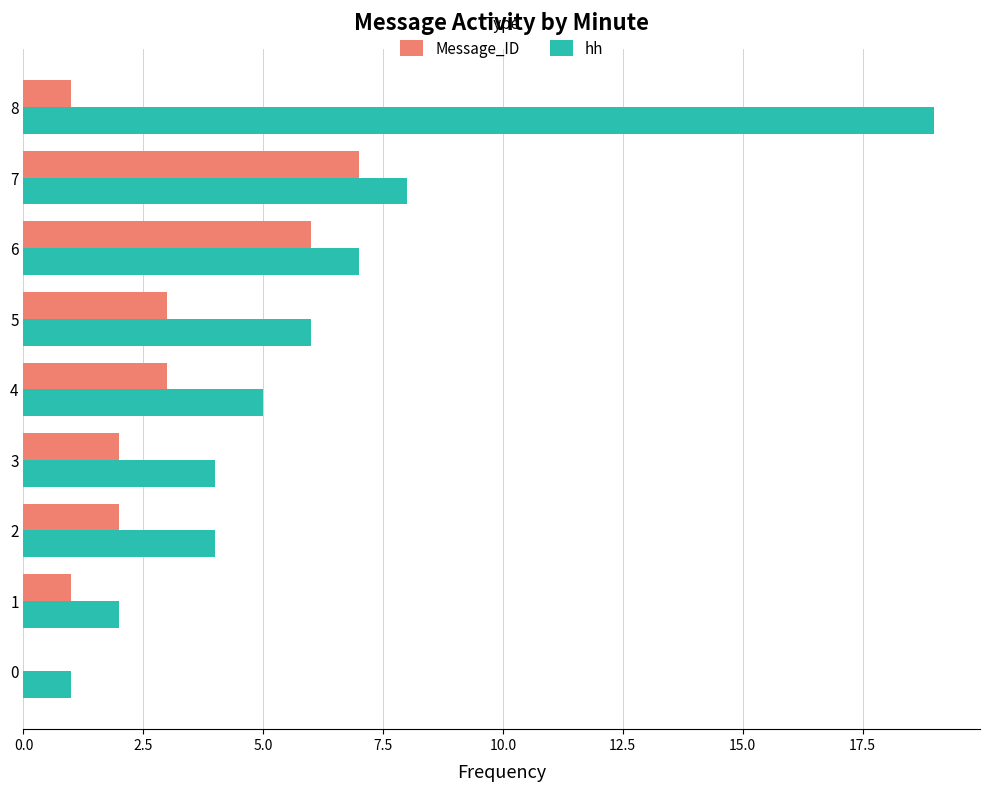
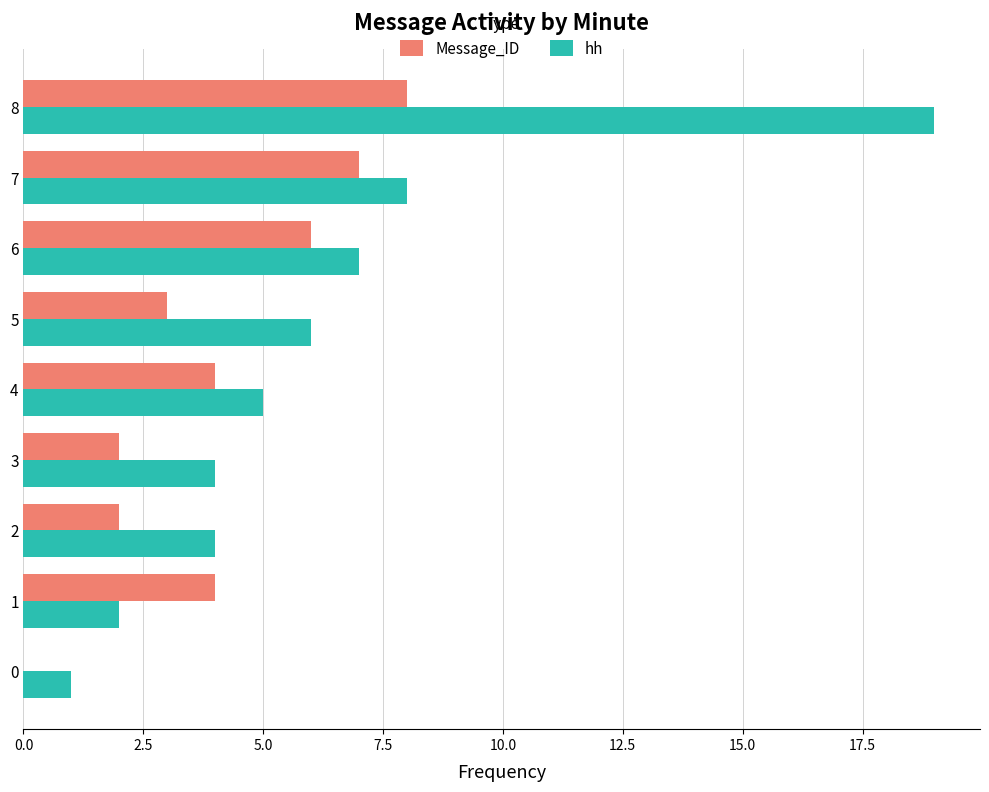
  {
    "Message_ID": {
-     "8": 1,
+     "8": 8,
      "7": 7,
      "6": 6,
      "5": 3,
-     "4": 3,
+     "4": 4,
      "3": 2,
      "2": 2,
-     "1": 1,
+     "1": 4,
      "0": 0
    },
    "hh": {
      "8": 19,
      "7": 8,
      "6": 7,
      "5": 6,
      "4": 5,
      "3": 4,
      "2": 4,
      "1": 2,
      "0": 1
    }
  }
